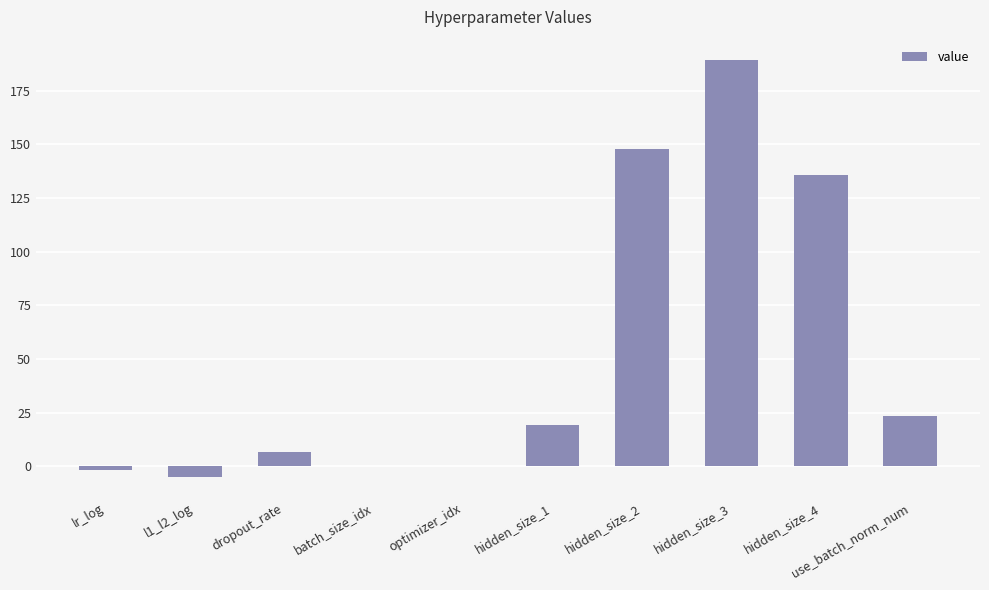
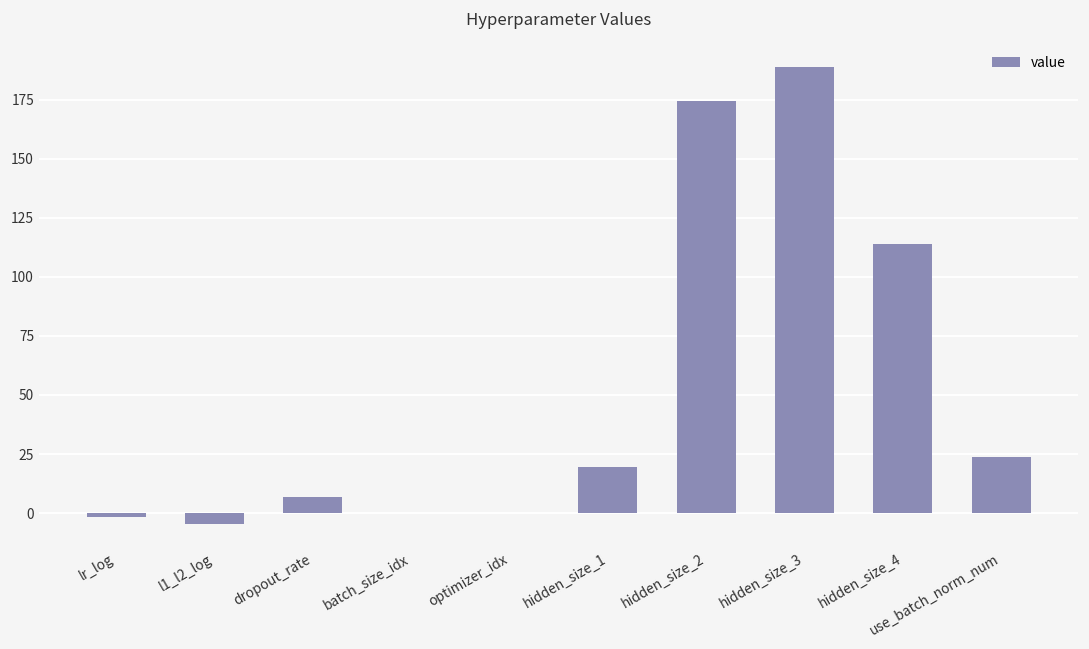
  {
    "lr_log": -1,
    "l1_l2_log": -5,
    "dropout_rate": 7,
    "batch_size_idx": 0,
    "optimizer_idx": 0,
    "hidden_size_1": 19,
-   "hidden_size_2": 148,
+   "hidden_size_2": 175,
    "hidden_size_3": 189,
-   "hidden_size_4": 136,
+   "hidden_size_4": 114,
    "use_batch_norm_num": 24
  }
